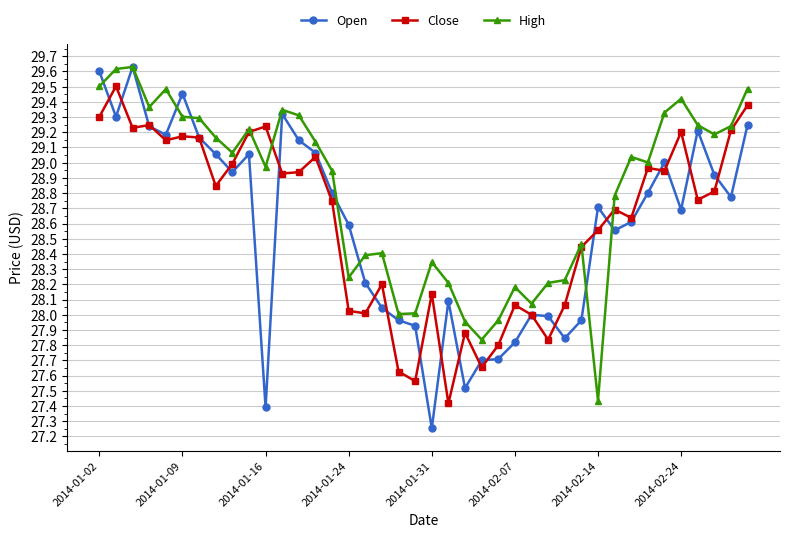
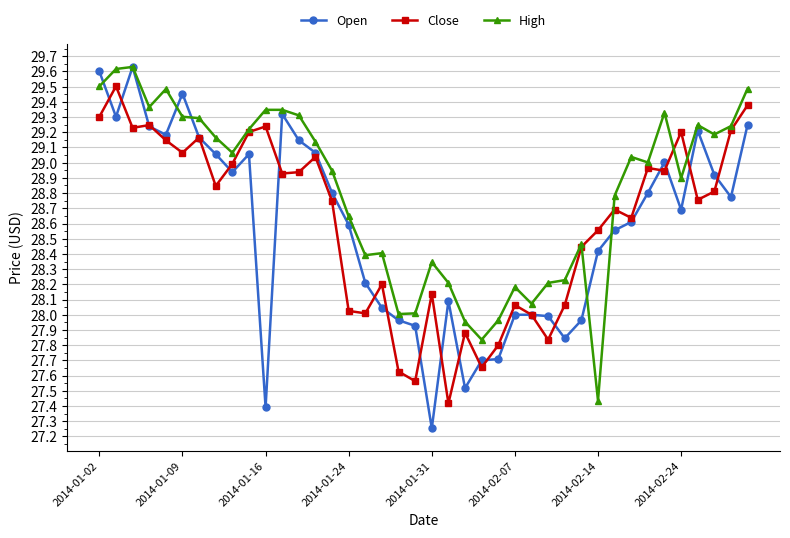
  {
    "Open": {
      "2014-01-02": 29.60,
      "2014-01-09": 29.45,
      "2014-01-16": 27.39,
      "2014-01-24": 28.59,
      "2014-01-31": 27.25,
-     "2014-02-07": 27.82,
-     "2014-02-14": 28.71,
+     "2014-02-07": 28.00,
+     "2014-02-14": 28.42,
      "2014-02-24": 28.69
    },
    "Close": {
      "2014-01-02": 29.30,
-     "2014-01-09": 29.17,
+     "2014-01-09": 29.07,
      "2014-01-16": 29.24,
      "2014-01-24": 28.03,
      "2014-01-31": 28.14,
      "2014-02-07": 28.06,
      "2014-02-14": 28.56,
      "2014-02-24": 29.20
    },
    "High": {
      "2014-01-02": 29.50,
      "2014-01-09": 29.30,
-     "2014-01-16": 28.97,
-     "2014-01-24": 28.25,
+     "2014-01-16": 29.35,
+     "2014-01-24": 28.65,
      "2014-01-31": 28.35,
      "2014-02-07": 28.18,
      "2014-02-14": 27.44,
-     "2014-02-24": 29.42
+     "2014-02-24": 28.90
    }
  }
